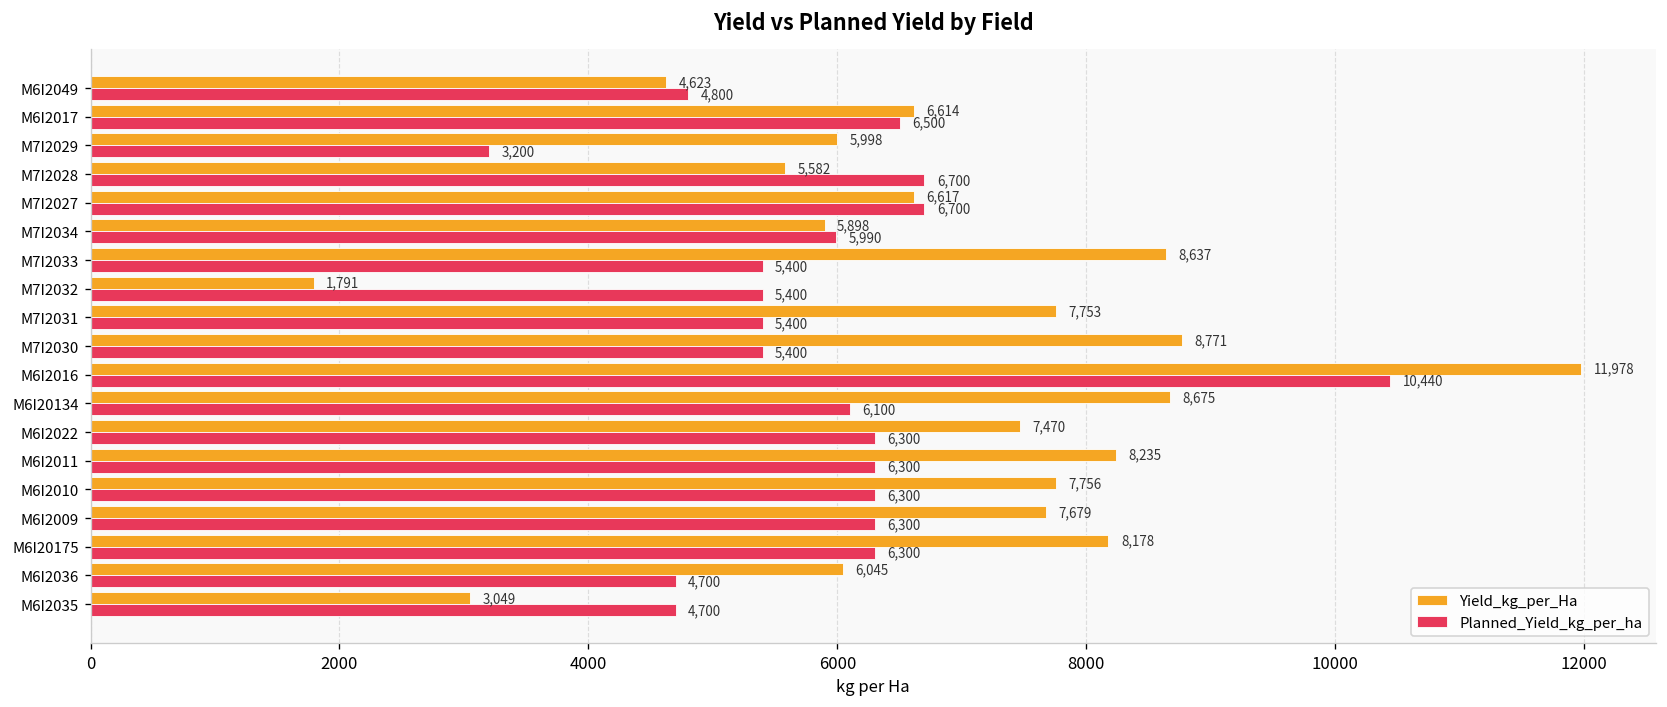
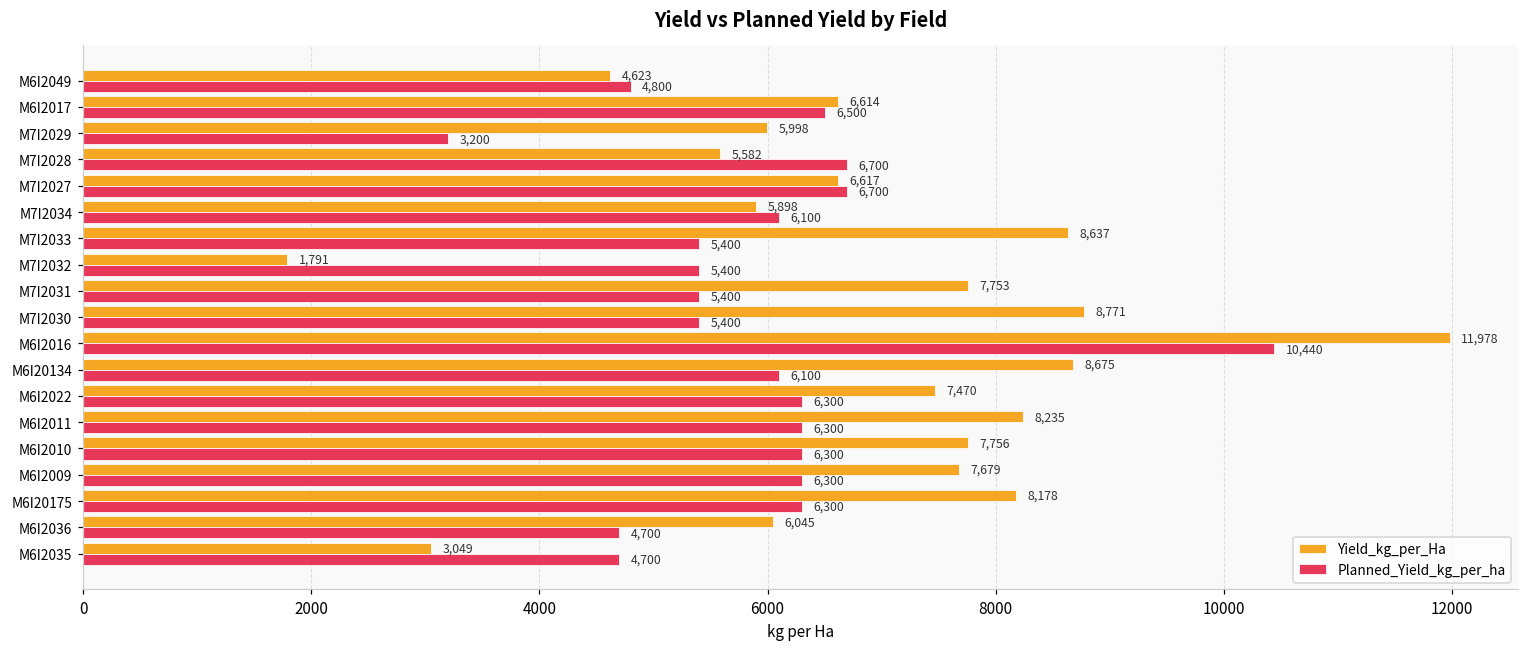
  {
    "Yield_kg_per_Ha": {
      "M6I2049": "4,623",
      "M6I2017": "6,614",
      "M7I2029": "5,998",
      "M7I2028": "5,582",
      "M7I2027": "6,617",
      "M7I2034": "5,898",
      "M7I2033": "8,637",
      "M7I2032": "1,791",
      "M7I2031": "7,753",
      "M7I2030": "8,771",
      "M6I2016": "11,978",
      "M6I20134": "8,675",
      "M6I2022": "7,470",
      "M6I2011": "8,235",
      "M6I2010": "7,756",
      "M6I2009": "7,679",
      "M6I20175": "8,178",
      "M6I2036": "6,045",
      "M6I2035": "3,049"
    },
    "Planned_Yield_kg_per_ha": {
      "M6I2049": "4,800",
      "M6I2017": "6,500",
      "M7I2029": "3,200",
      "M7I2028": "6,700",
      "M7I2027": "6,700",
-     "M7I2034": "5,990",
+     "M7I2034": "6,100",
      "M7I2033": "5,400",
      "M7I2032": "5,400",
      "M7I2031": "5,400",
      "M7I2030": "5,400",
      "M6I2016": "10,440",
      "M6I20134": "6,100",
      "M6I2022": "6,300",
      "M6I2011": "6,300",
      "M6I2010": "6,300",
      "M6I2009": "6,300",
      "M6I20175": "6,300",
      "M6I2036": "4,700",
      "M6I2035": "4,700"
    }
  }
